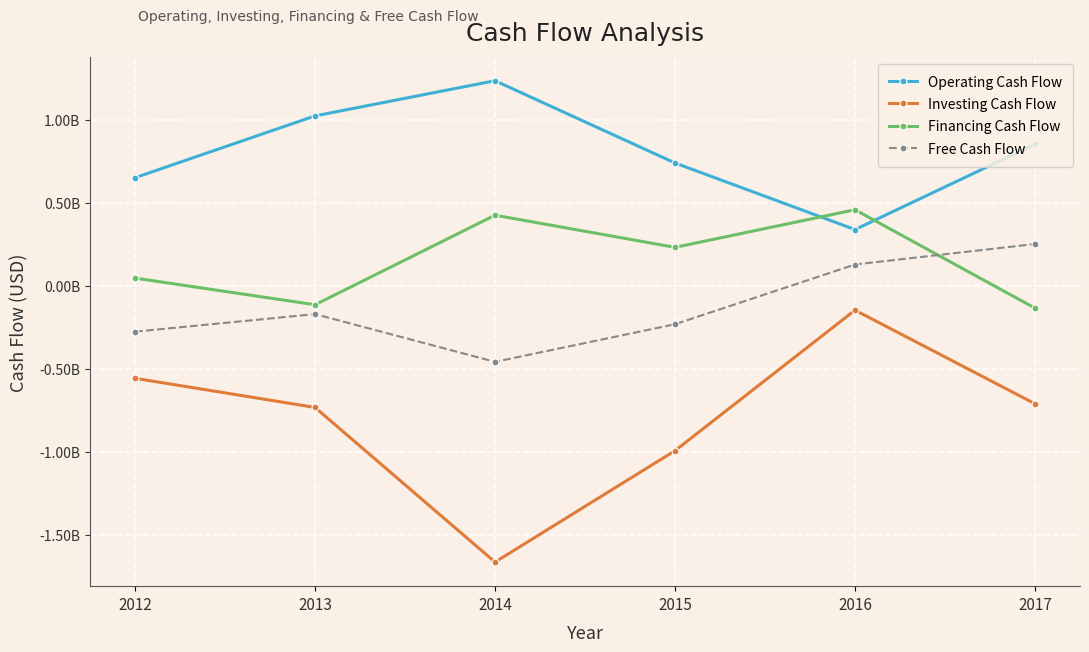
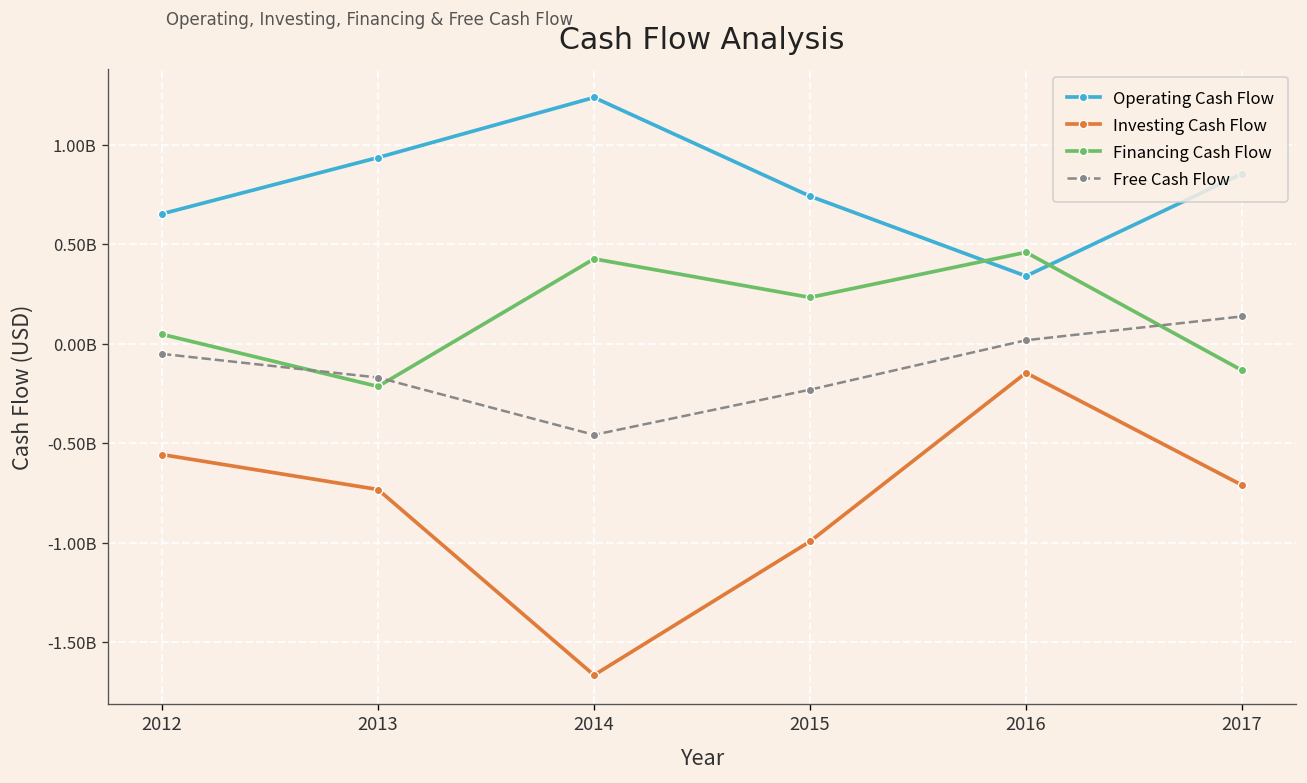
  {
    "Operating Cash Flow": {
      "2012": 650000000,
-     "2013": 1020000000,
+     "2013": 930000000,
      "2014": 1240000000,
      "2015": 740000000,
      "2016": 340000000
    },
    "Investing Cash Flow": {
      "2012": -560000000,
      "2013": -730000000,
      "2014": -1660000000,
      "2015": -990000000,
      "2016": -150000000,
      "2017": -710000000
    },
    "Financing Cash Flow": {
      "2012": 50000000,
-     "2013": -110000000,
+     "2013": -220000000,
      "2014": 430000000,
      "2015": 230000000,
      "2016": 460000000,
      "2017": -130000000
    },
    "Free Cash Flow": {
-     "2012": -280000000,
+     "2012": -50000000,
      "2013": -170000000,
      "2014": -460000000,
      "2015": -230000000,
-     "2016": 130000000,
-     "2017": 250000000
+     "2016": 20000000,
+     "2017": 140000000
    }
  }
